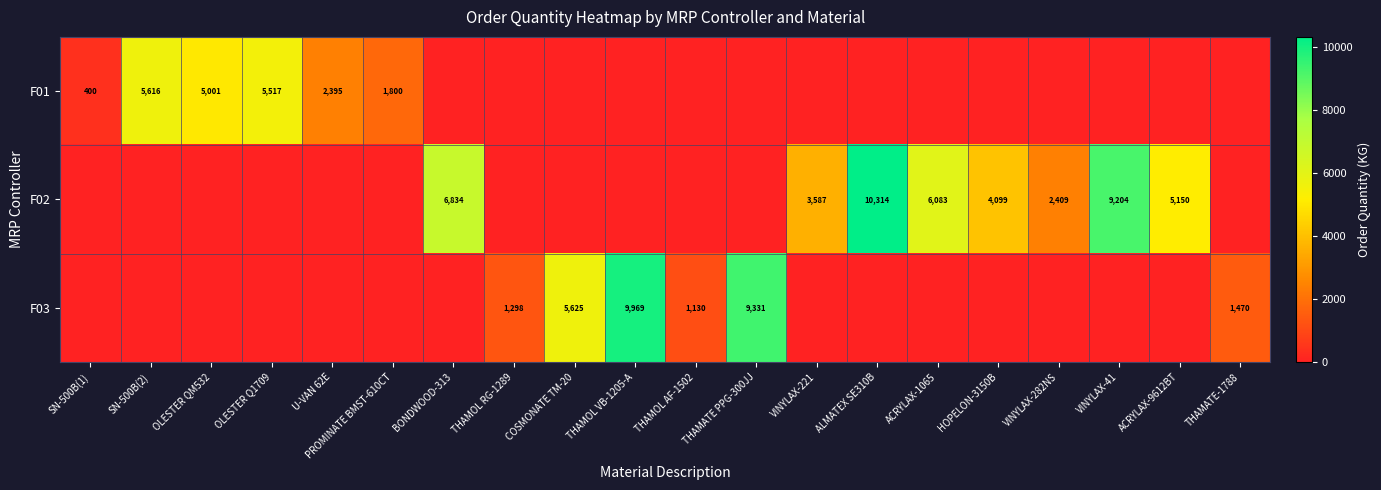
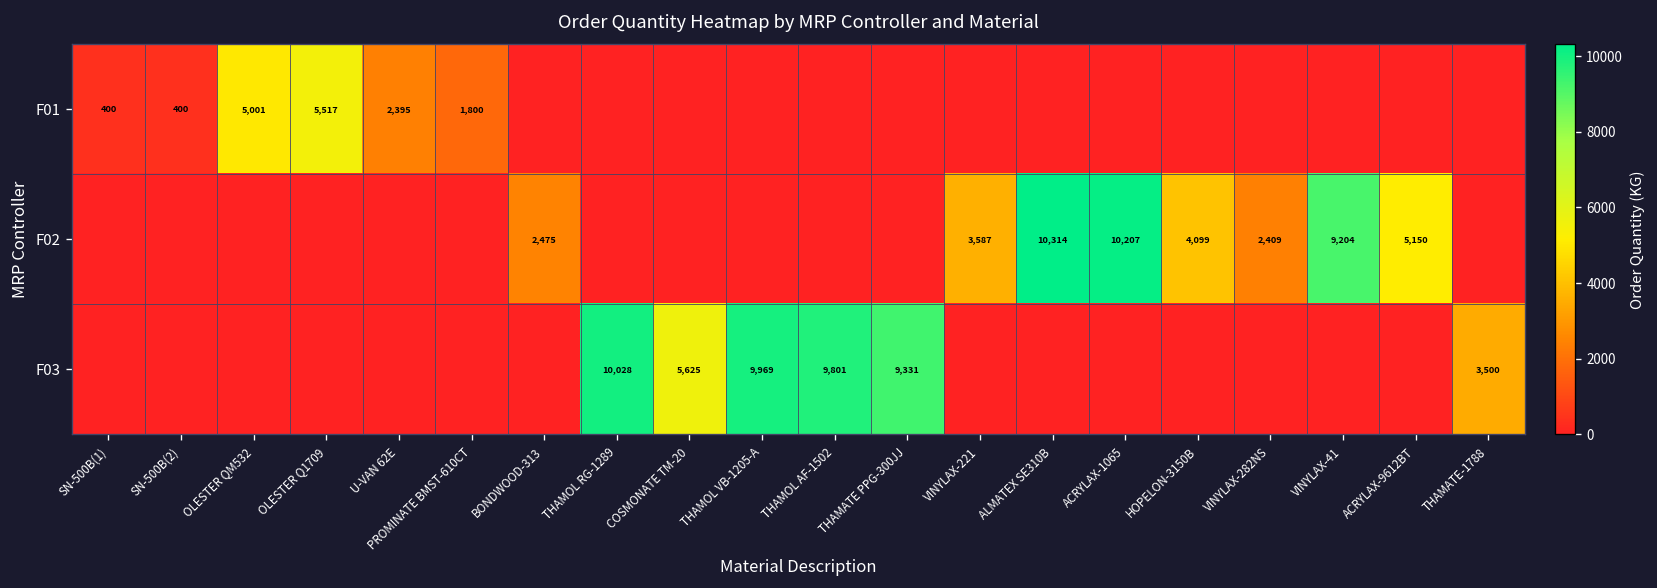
  {
    "F01": {
      "SN-500B(1)": "400",
-     "SN-500B(2)": "5,616",
+     "SN-500B(2)": "400",
      "OLESTER QM532": "5,001",
      "OLESTER Q1709": "5,517",
      "U-VAN 62E": "2,395",
      "PROMINATE BMST-610CT": "1,800"
    },
    "F02": {
-     "BONDWOOD-313": "6,834",
+     "BONDWOOD-313": "2,475",
      "VINYLAX-221": "3,587",
      "ALMATEX SE310B": "10,314",
-     "ACRYLAX-1065": "6,083",
+     "ACRYLAX-1065": "10,207",
      "HOPELON-3150B": "4,099",
      "VINYLAX-282NS": "2,409",
      "VINYLAX-41": "9,204",
      "ACRYLAX-9612BT": "5,150"
    },
    "F03": {
-     "THAMOL RG-1289": "1,298",
+     "THAMOL RG-1289": "10,028",
      "COSMONATE TM-20": "5,625",
      "THAMOL VB-1205-A": "9,969",
-     "THAMOL AF-1502": "1,130",
+     "THAMOL AF-1502": "9,801",
      "THAMATE PPG-300JJ": "9,331",
-     "THAMATE-1788": "1,470"
+     "THAMATE-1788": "3,500"
    }
  }
